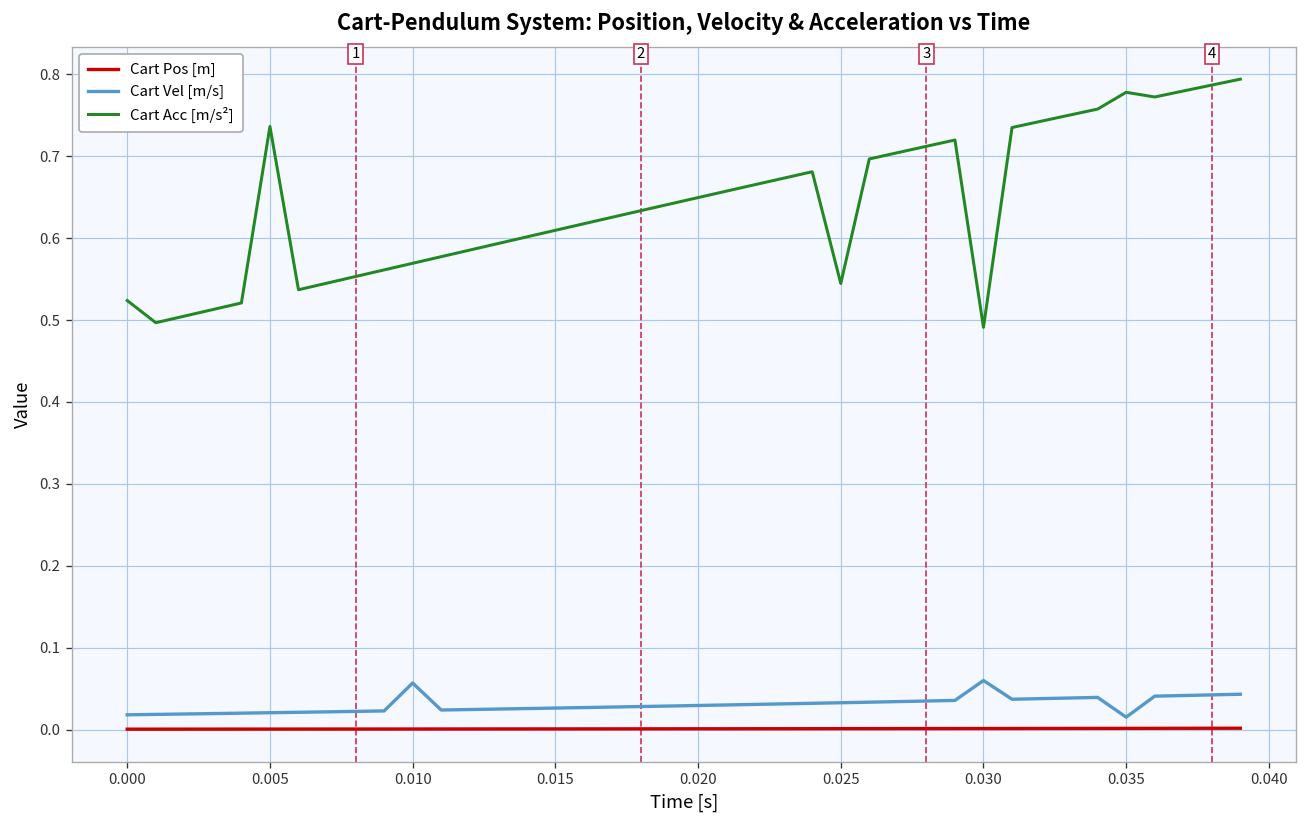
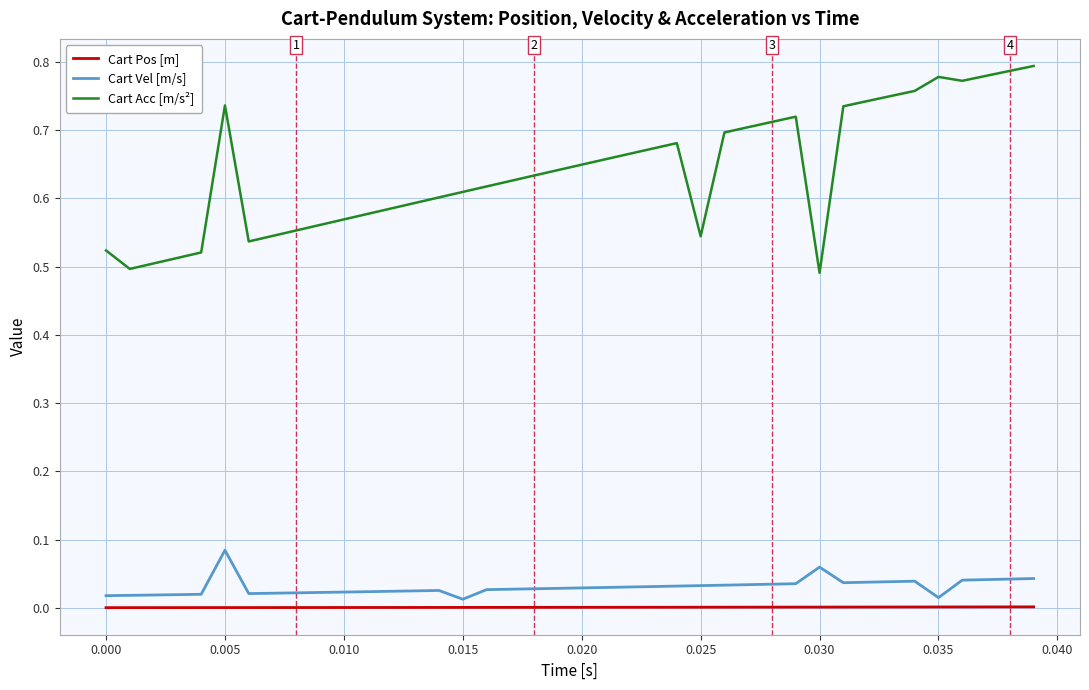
  {
    "Cart Pos [m]": {
      "0.000": 0.00,
      "0.005": 0.00,
      "0.010": 0.00,
      "0.015": 0.00,
      "0.020": 0.00,
      "0.025": 0.00,
      "0.030": 0.00,
      "0.035": 0.00
    },
    "Cart Vel [m/s]": {
      "0.000": 0.02,
-     "0.005": 0.02,
-     "0.010": 0.06,
-     "0.015": 0.03,
+     "0.005": 0.08,
+     "0.010": 0.02,
+     "0.015": 0.01,
      "0.020": 0.03,
      "0.025": 0.03,
      "0.030": 0.06,
      "0.035": 0.02
    },
    "Cart Acc [m/s²]": {
      "0.000": 0.52,
      "0.005": 0.74,
      "0.010": 0.57,
      "0.015": 0.61,
      "0.020": 0.65,
      "0.025": 0.54,
      "0.030": 0.49,
      "0.035": 0.78
    }
  }
